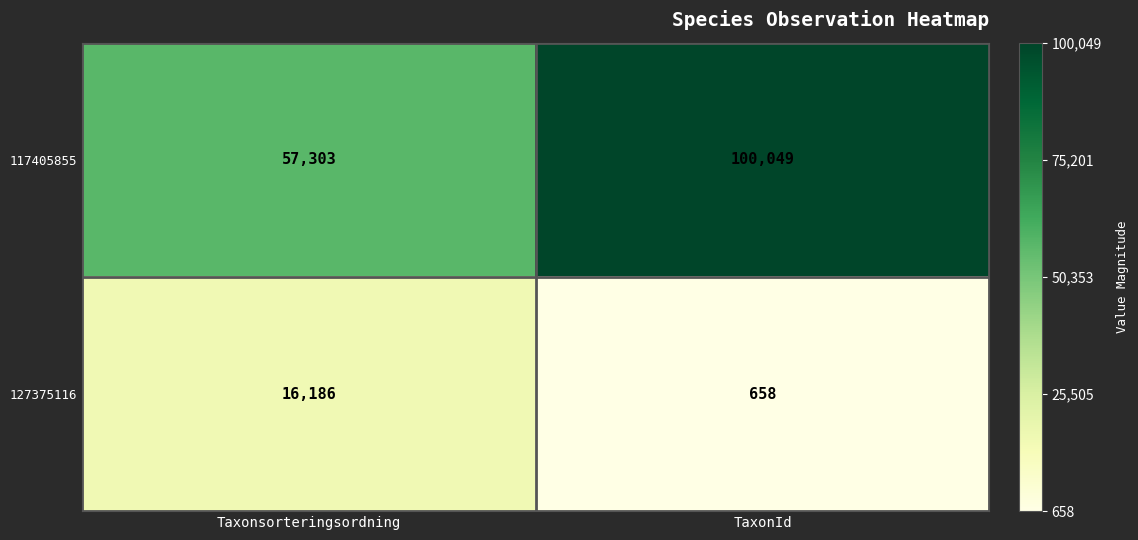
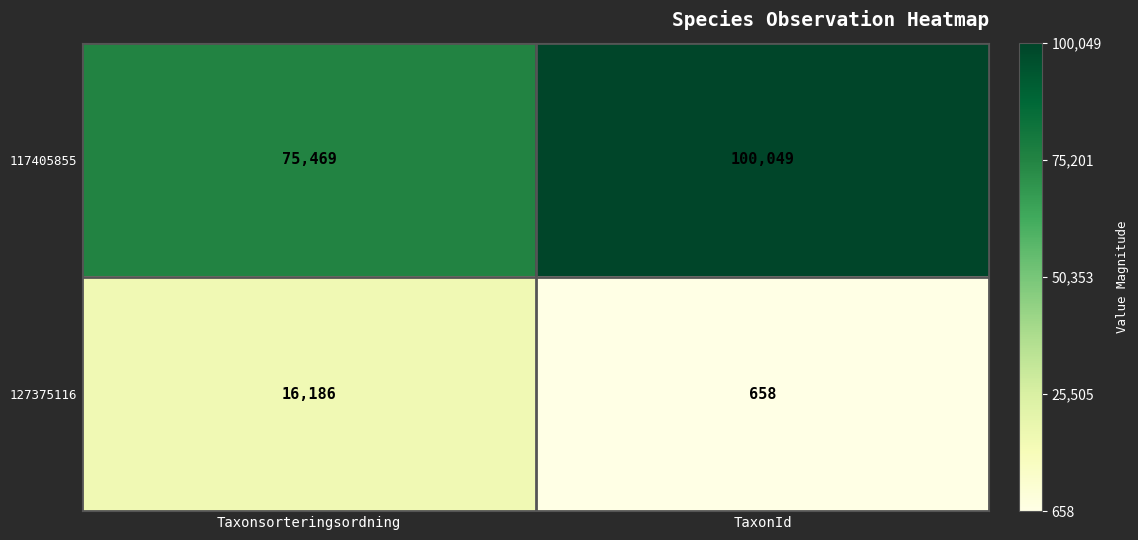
  {
    "117405855": {
-     "Taxonsorteringsordning": "57,303",
+     "Taxonsorteringsordning": "75,469",
      "TaxonId": "100,049"
    },
    "127375116": {
      "Taxonsorteringsordning": "16,186",
      "TaxonId": "658"
    }
  }
